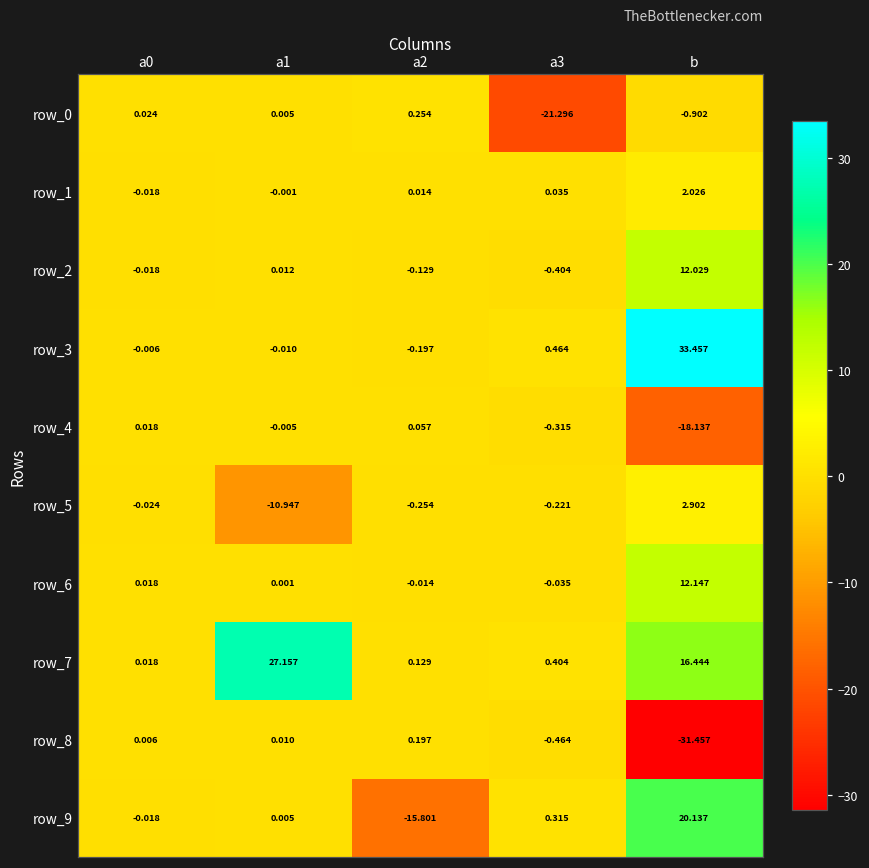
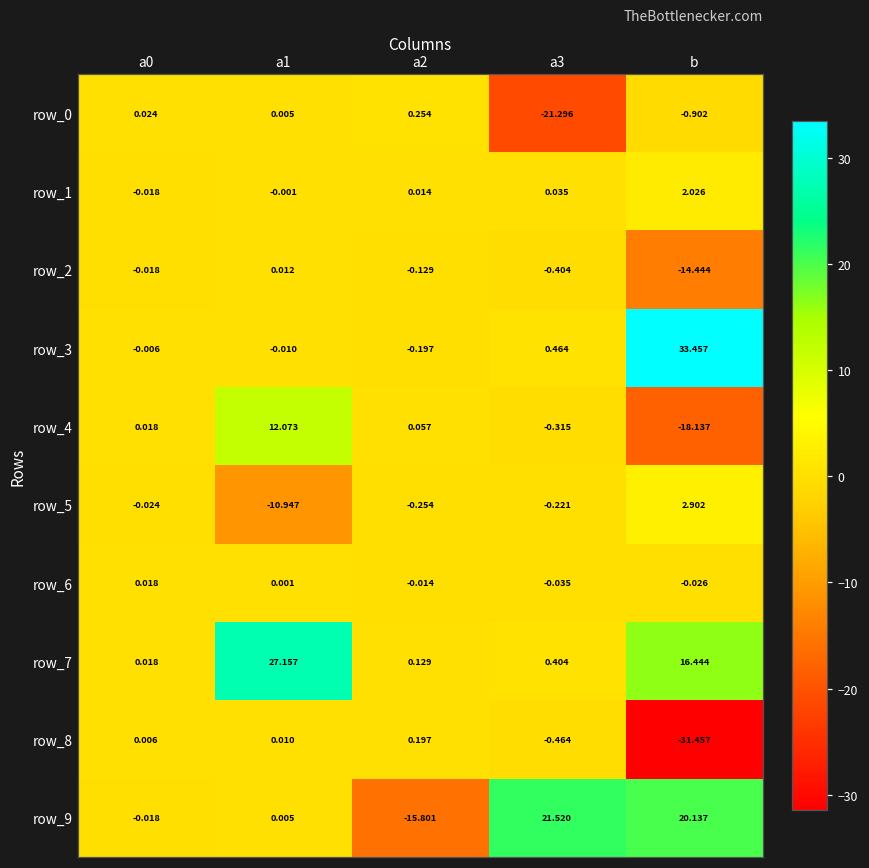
  {
    "row_0": {
      "a0": 0.024,
      "a1": 0.005,
      "a2": 0.254,
      "a3": -21.296,
      "b": -0.902
    },
    "row_1": {
      "a0": -0.018,
      "a1": -0.001,
      "a2": 0.014,
      "a3": 0.035,
      "b": 2.026
    },
    "row_2": {
      "a0": -0.018,
      "a1": 0.012,
      "a2": -0.129,
      "a3": -0.404,
-     "b": 12.029
+     "b": -14.444
    },
    "row_3": {
      "a0": -0.006,
      "a1": -0.010,
      "a2": -0.197,
      "a3": 0.464,
      "b": 33.457
    },
    "row_4": {
      "a0": 0.018,
-     "a1": -0.005,
+     "a1": 12.073,
      "a2": 0.057,
      "a3": -0.315,
      "b": -18.137
    },
    "row_5": {
      "a0": -0.024,
      "a1": -10.947,
      "a2": -0.254,
      "a3": -0.221,
      "b": 2.902
    },
    "row_6": {
      "a0": 0.018,
      "a1": 0.001,
      "a2": -0.014,
      "a3": -0.035,
-     "b": 12.147
+     "b": -0.026
    },
    "row_7": {
      "a0": 0.018,
      "a1": 27.157,
      "a2": 0.129,
      "a3": 0.404,
      "b": 16.444
    },
    "row_8": {
      "a0": 0.006,
      "a1": 0.010,
      "a2": 0.197,
      "a3": -0.464,
      "b": -31.457
    },
    "row_9": {
      "a0": -0.018,
      "a1": 0.005,
      "a2": -15.801,
-     "a3": 0.315,
+     "a3": 21.520,
      "b": 20.137
    }
  }
